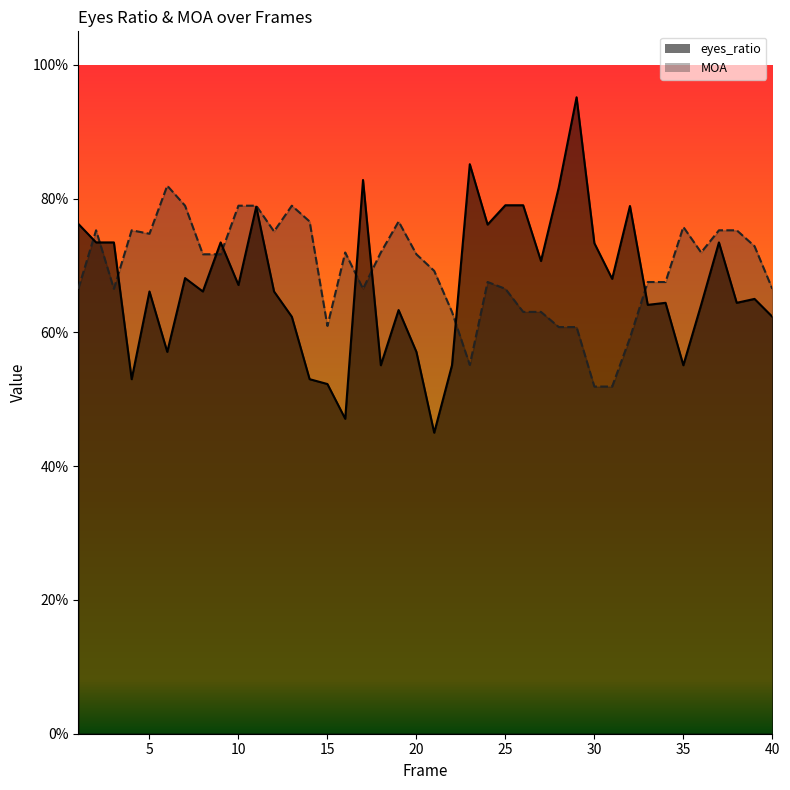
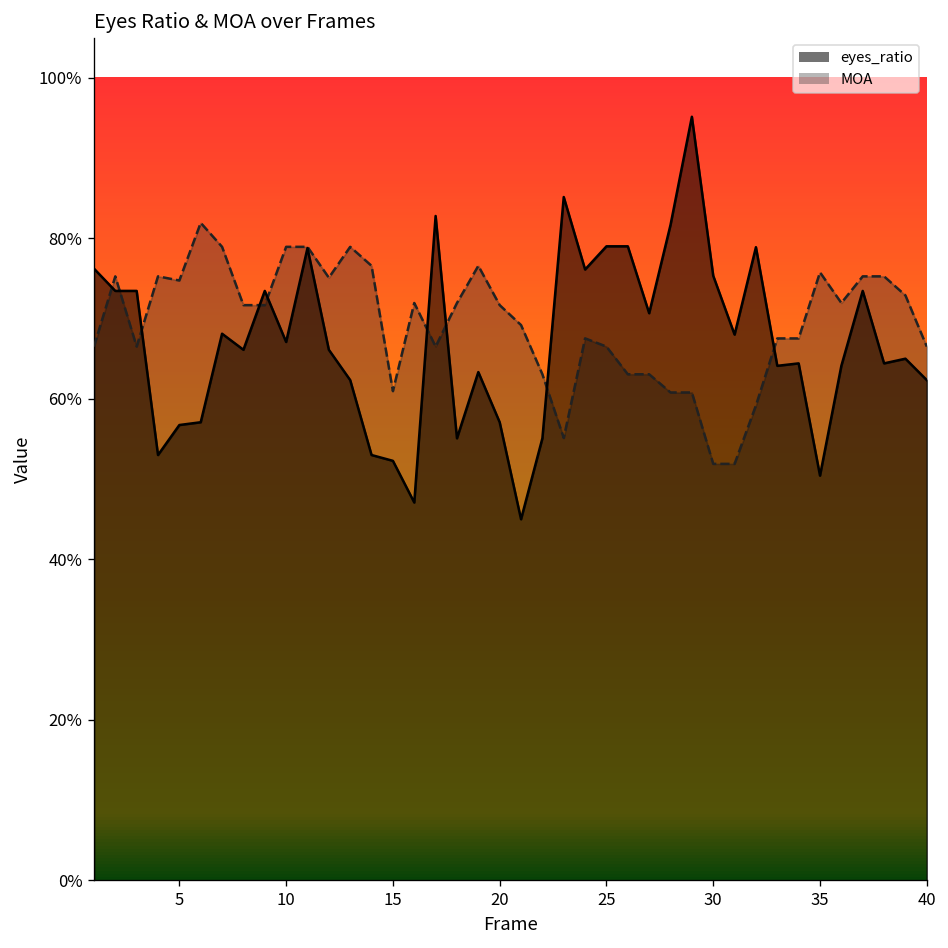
  {
    "eyes_ratio": {
-     "5": "66%",
+     "5": "57%",
      "10": "67%",
      "15": "52%",
      "20": "57%",
      "25": "79%",
-     "30": "73%",
-     "35": "55%",
+     "30": "75%",
+     "35": "50%",
      "40": "62%"
    },
    "MOA": {
      "5": "75%",
      "10": "79%",
      "15": "61%",
      "20": "72%",
      "25": "67%",
      "30": "52%",
      "35": "76%",
      "40": "67%"
    }
  }
